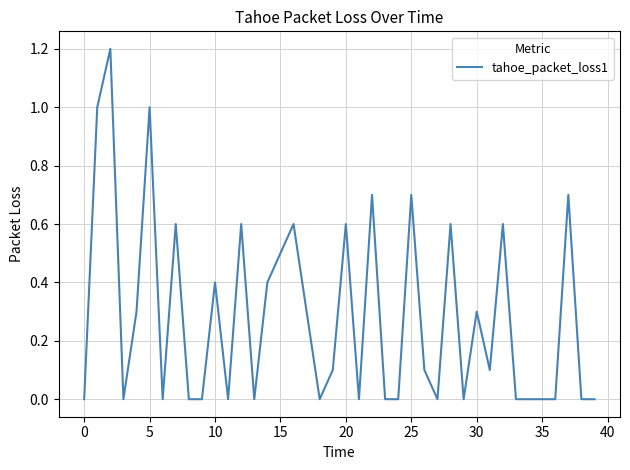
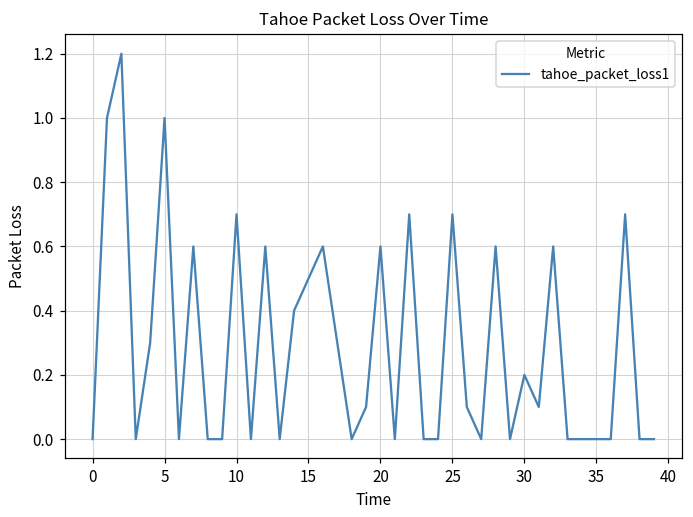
  {
    "0": 0.0,
    "5": 1.0,
-   "10": 0.4,
+   "10": 0.7,
    "15": 0.5,
    "20": 0.6,
    "25": 0.7,
-   "30": 0.3,
+   "30": 0.2,
    "35": 0.0
  }
